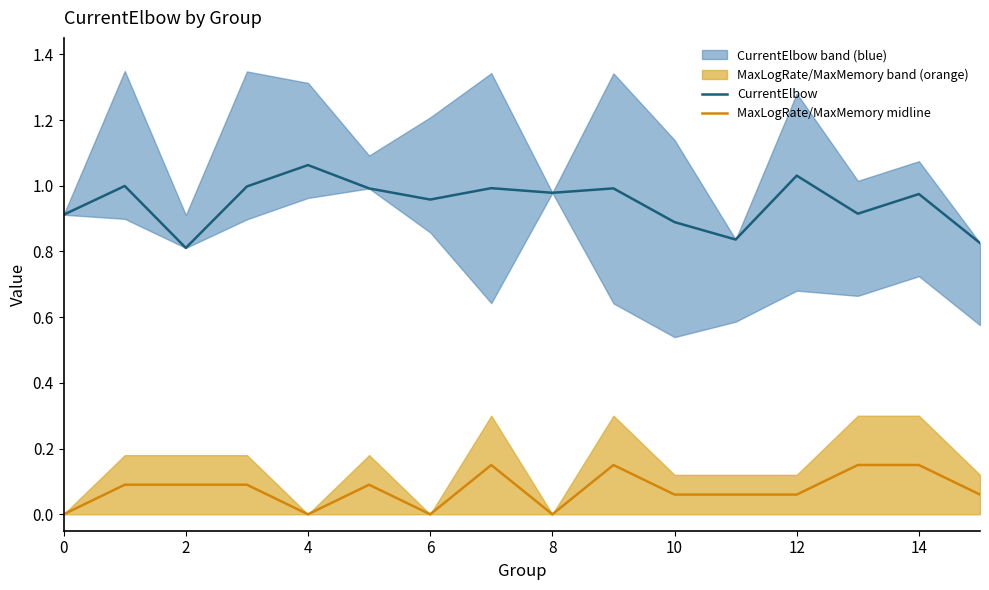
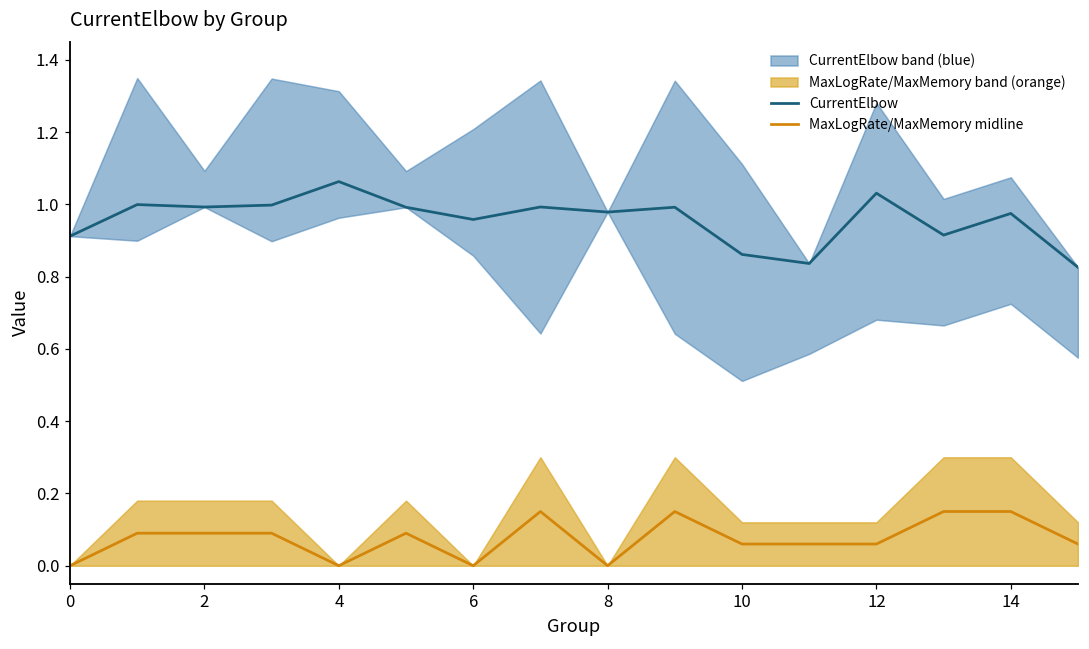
  {
    "CurrentElbow": {
-     "2": 0.81,
+     "2": 0.99,
      "4": 1.06,
      "6": 0.96,
-     "10": 0.89,
+     "10": 0.86,
      "12": 1.03,
      "14": 0.97
    }
  }
